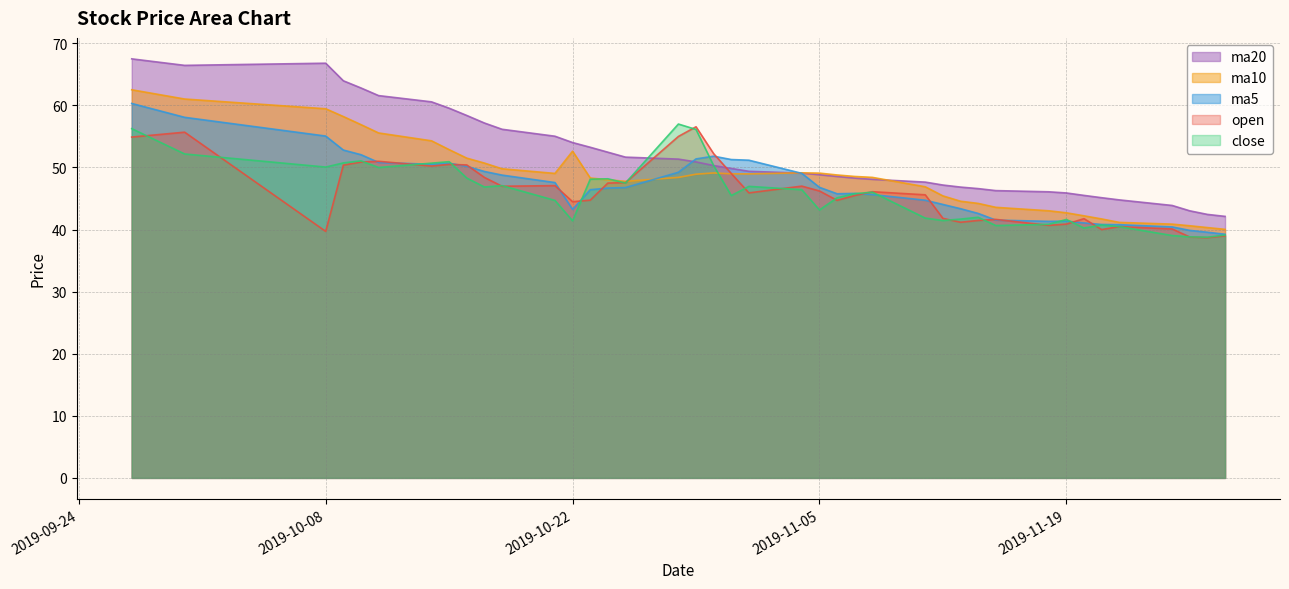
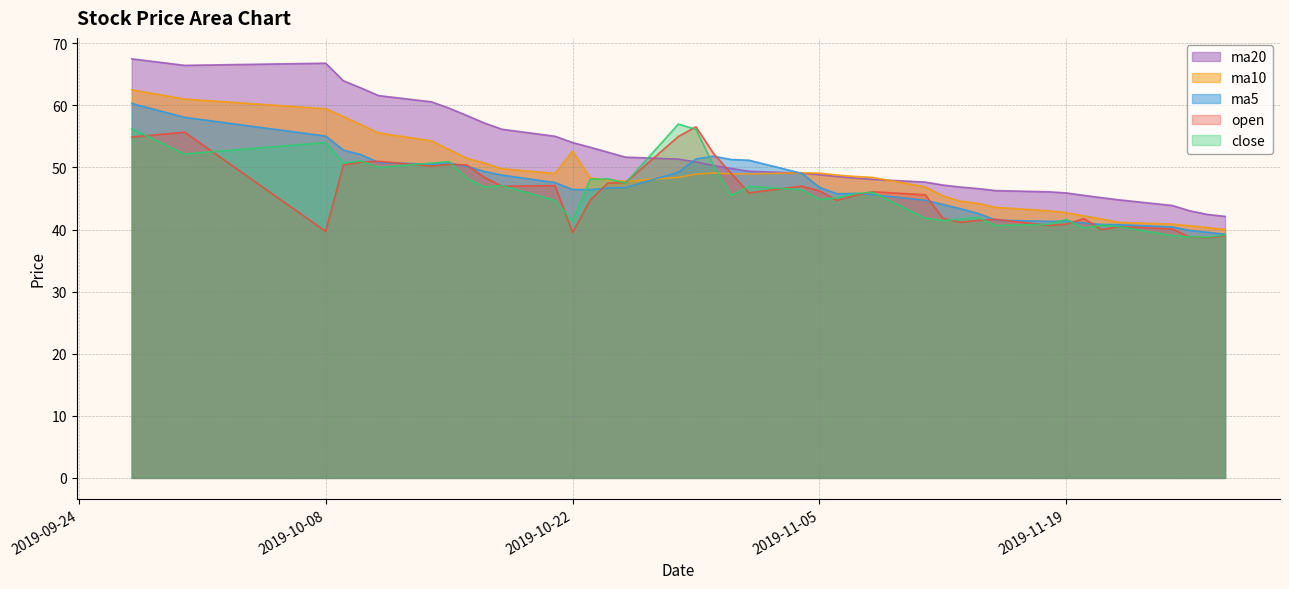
  {
    "ma20": {
      "2019-10-08": 67,
      "2019-10-22": 54,
      "2019-11-19": 46
    },
    "ma10": {
      "2019-10-08": 59,
      "2019-10-22": 53,
      "2019-11-19": 43
    },
    "ma5": {
      "2019-10-08": 55,
-     "2019-10-22": 43,
+     "2019-10-22": 46,
      "2019-11-05": 47
    },
    "open": {
      "2019-10-08": 40,
-     "2019-10-22": 44,
+     "2019-10-22": 40,
      "2019-11-05": 46,
      "2019-11-19": 41
    },
    "close": {
-     "2019-10-08": 50,
+     "2019-10-08": 54,
      "2019-10-22": 41,
-     "2019-11-05": 43
+     "2019-11-05": 45
    }
  }
